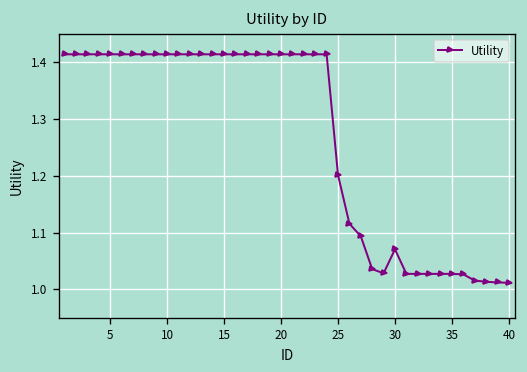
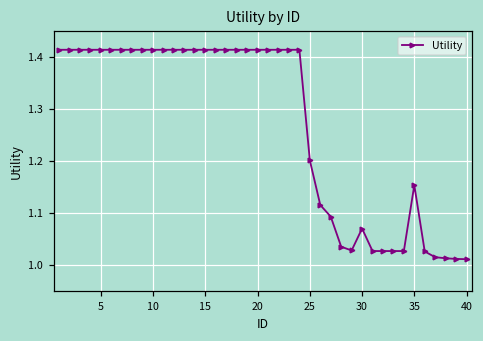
  {
    "5": 1.41,
    "10": 1.41,
    "15": 1.41,
    "20": 1.41,
    "25": 1.20,
    "30": 1.07,
-   "35": 1.03,
+   "35": 1.15,
    "40": 1.01
  }
